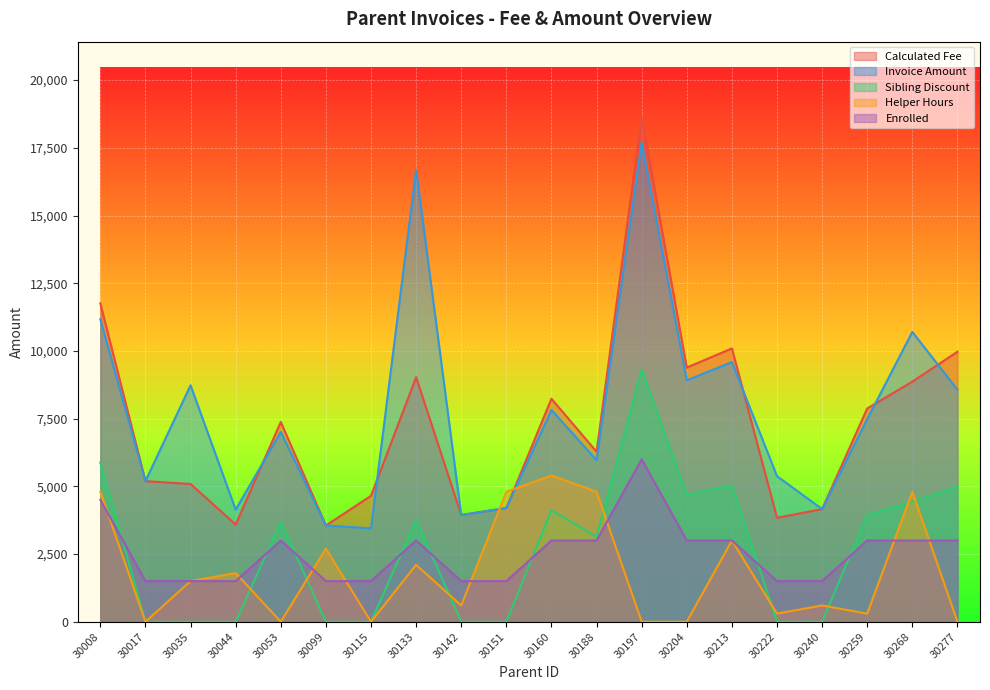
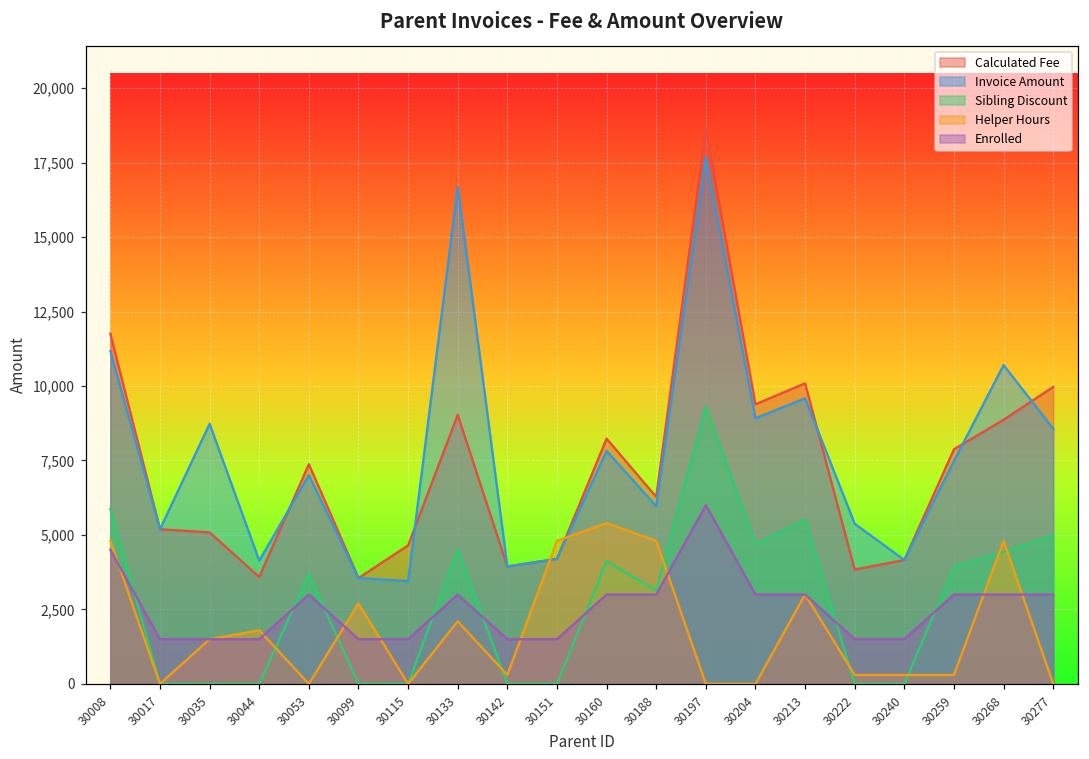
  {
    "Calculated Fee": {
      "30008": "11,800",
      "30035": "5,100",
      "30044": "3,600",
      "30053": "7,400",
      "30115": "4,700",
      "30133": "9,000",
      "30160": "8,200",
      "30188": "6,300",
      "30197": "18,600",
      "30204": "9,400",
      "30213": "10,100",
      "30222": "3,800",
      "30259": "7,900",
      "30268": "8,900",
      "30277": "10,000"
    },
    "Invoice Amount": {
      "30008": "11,200",
      "30035": "8,700",
      "30044": "4,100",
      "30053": "7,000",
      "30115": "3,500",
      "30133": "16,700",
      "30160": "7,800",
      "30188": "6,000",
      "30197": "17,700",
      "30204": "8,900",
      "30213": "9,600",
      "30222": "5,400",
      "30259": "7,500",
      "30268": "10,700",
      "30277": "8,600"
    },
    "Sibling Discount": {
      "30008": "5,900",
      "30035": "0",
      "30044": "0",
      "30053": "3,700",
      "30099": "0",
-     "30133": "3,800",
+     "30133": "4,500",
      "30142": "0",
      "30151": "0",
      "30160": "4,100",
      "30188": "3,100",
      "30197": "9,300",
      "30204": "4,700",
-     "30213": "5,000",
+     "30213": "5,500",
      "30222": "0",
      "30240": "0",
      "30259": "3,900",
      "30268": "4,400",
      "30277": "5,000"
    },
    "Helper Hours": {
      "30008": "4,800",
      "30044": "1,800",
      "30053": "0",
      "30099": "2,700",
      "30133": "2,100",
-     "30142": "600",
+     "30142": "300",
      "30151": "4,800",
      "30160": "5,400",
      "30188": "4,800",
      "30197": "0",
      "30204": "0",
      "30222": "300",
-     "30240": "600",
+     "30240": "300",
      "30259": "300",
      "30268": "4,800",
      "30277": "0"
    },
    "Enrolled": {
      "30008": "4,500",
      "30017": "1,500",
      "30044": "1,500",
      "30053": "3,000",
      "30099": "1,500",
      "30115": "1,500",
      "30133": "3,000",
      "30142": "1,500",
      "30151": "1,500",
      "30160": "3,000",
      "30188": "3,000",
      "30197": "6,000",
      "30204": "3,000",
      "30222": "1,500",
      "30240": "1,500",
      "30259": "3,000",
      "30268": "3,000",
      "30277": "3,000"
    }
  }
